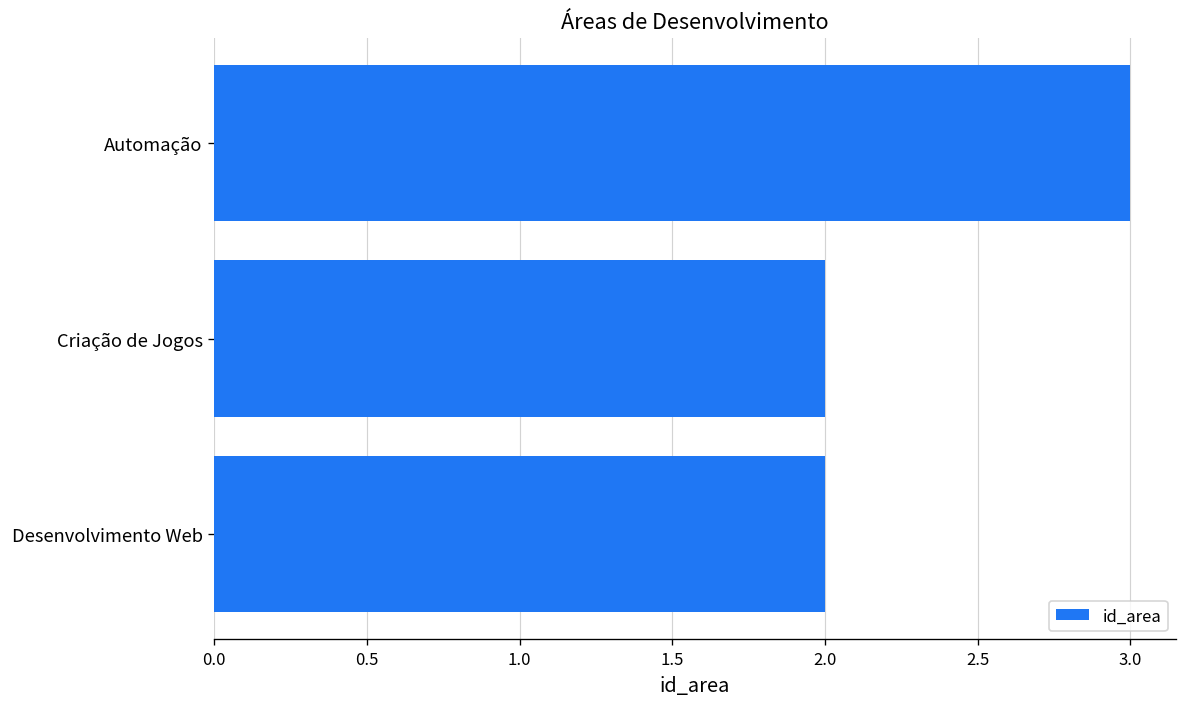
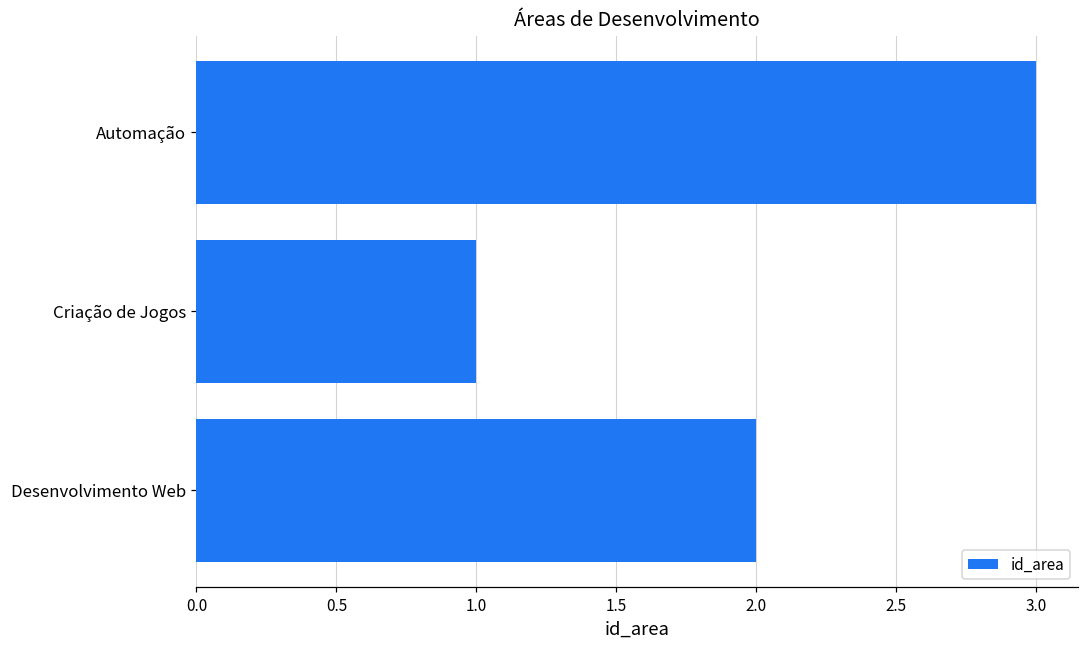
  {
    "Automação": 3,
-   "Criação de Jogos": 2,
+   "Criação de Jogos": 1,
    "Desenvolvimento Web": 2
  }
